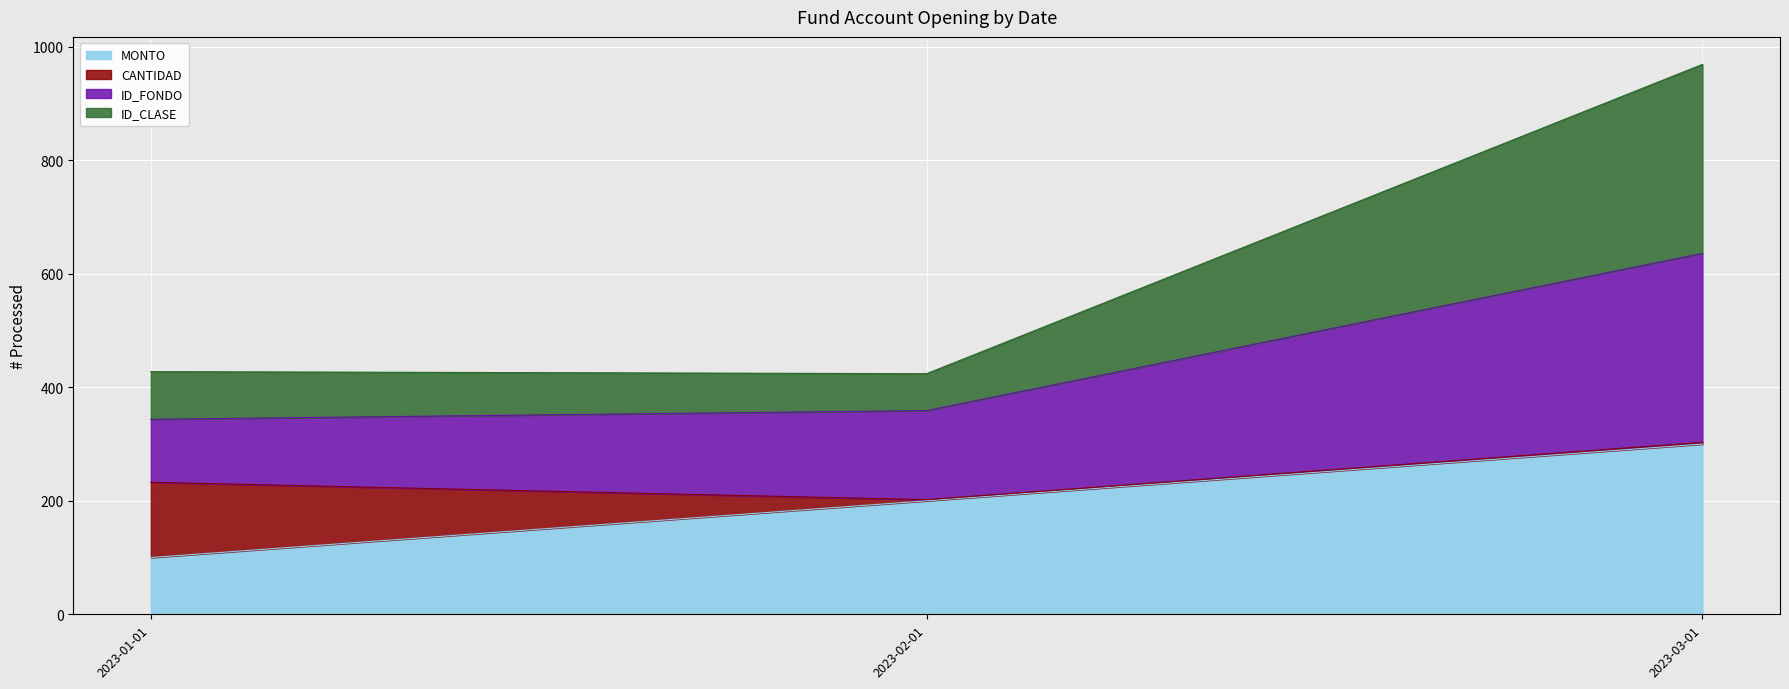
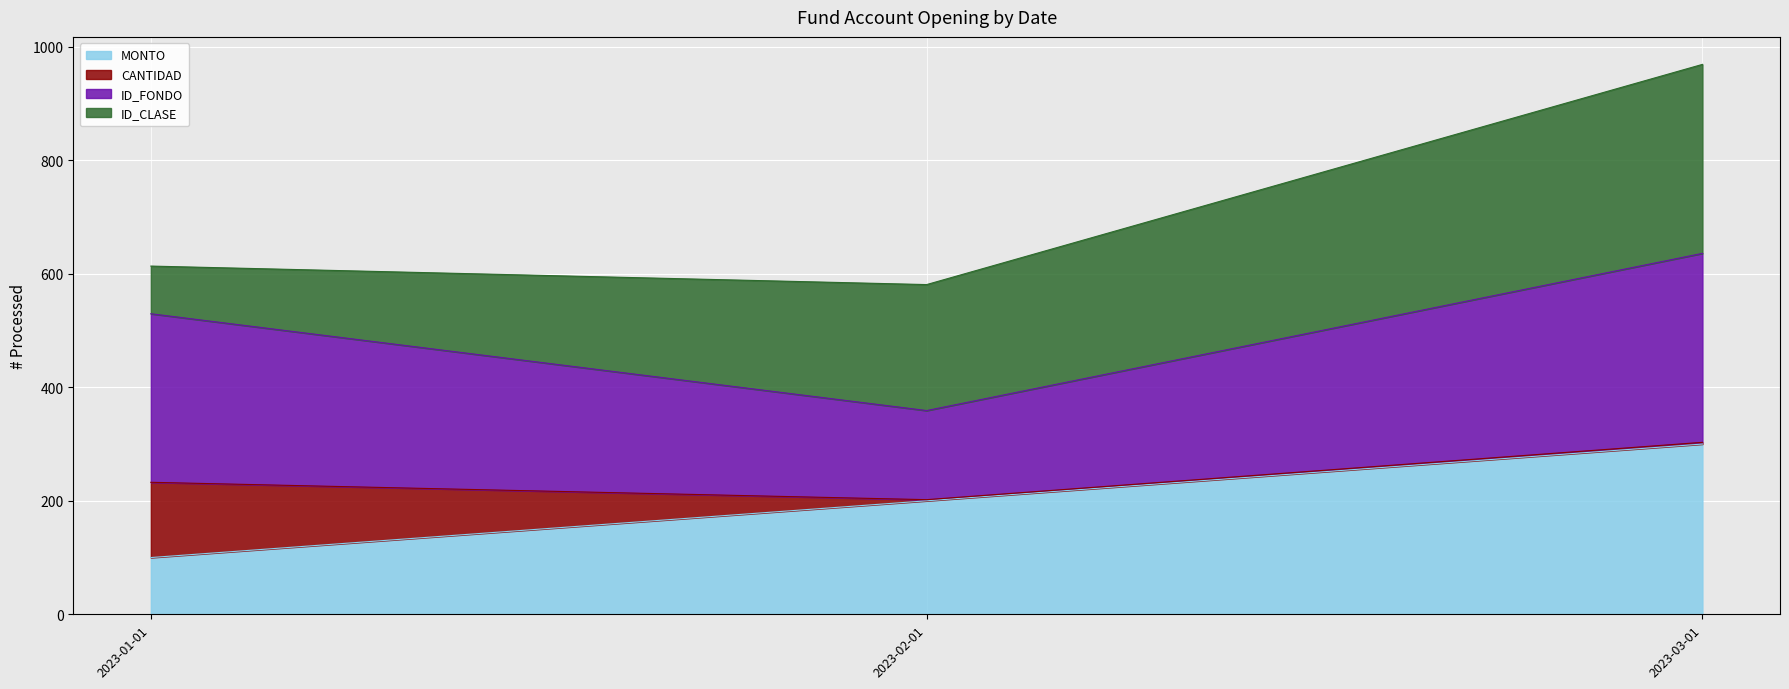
  {
    "MONTO": {
      "2023-01-01": 100
    },
    "CANTIDAD": {
      "2023-01-01": 130
    },
    "ID_FONDO": {
-     "2023-01-01": 110,
+     "2023-01-01": 300,
      "2023-02-01": 160,
      "2023-03-01": 330
    },
    "ID_CLASE": {
      "2023-01-01": 80,
-     "2023-02-01": 70,
+     "2023-02-01": 220,
      "2023-03-01": 330
    }
  }
